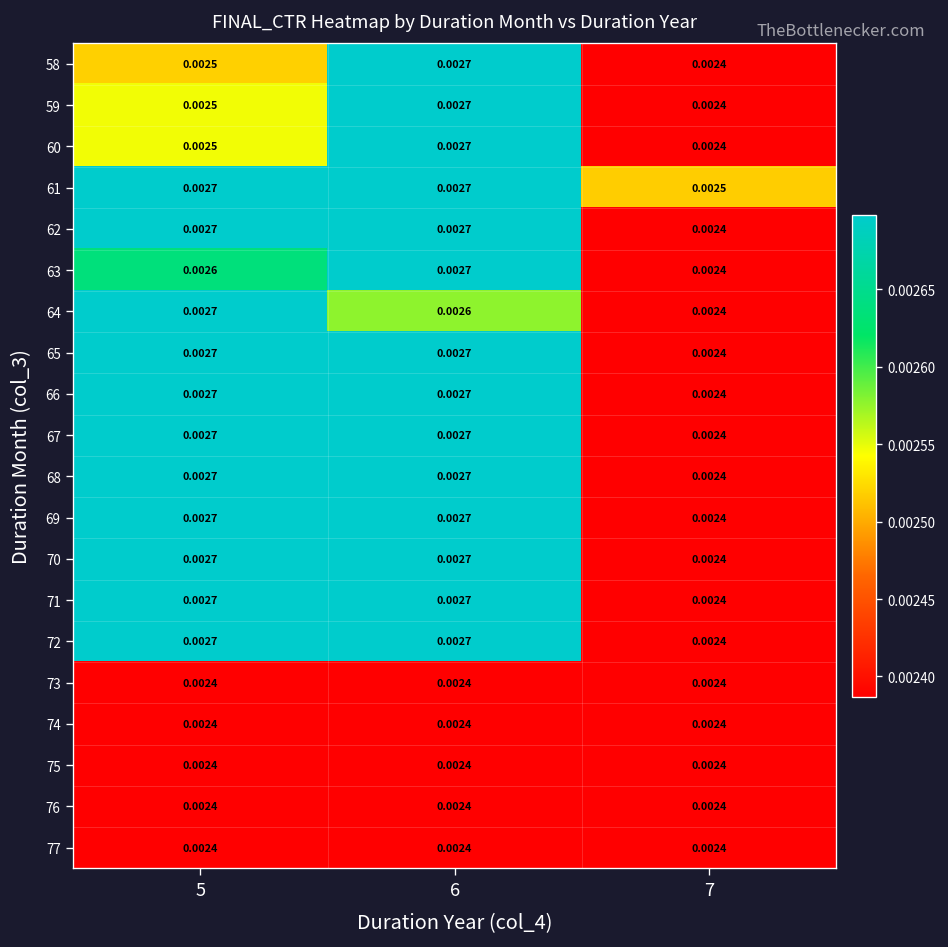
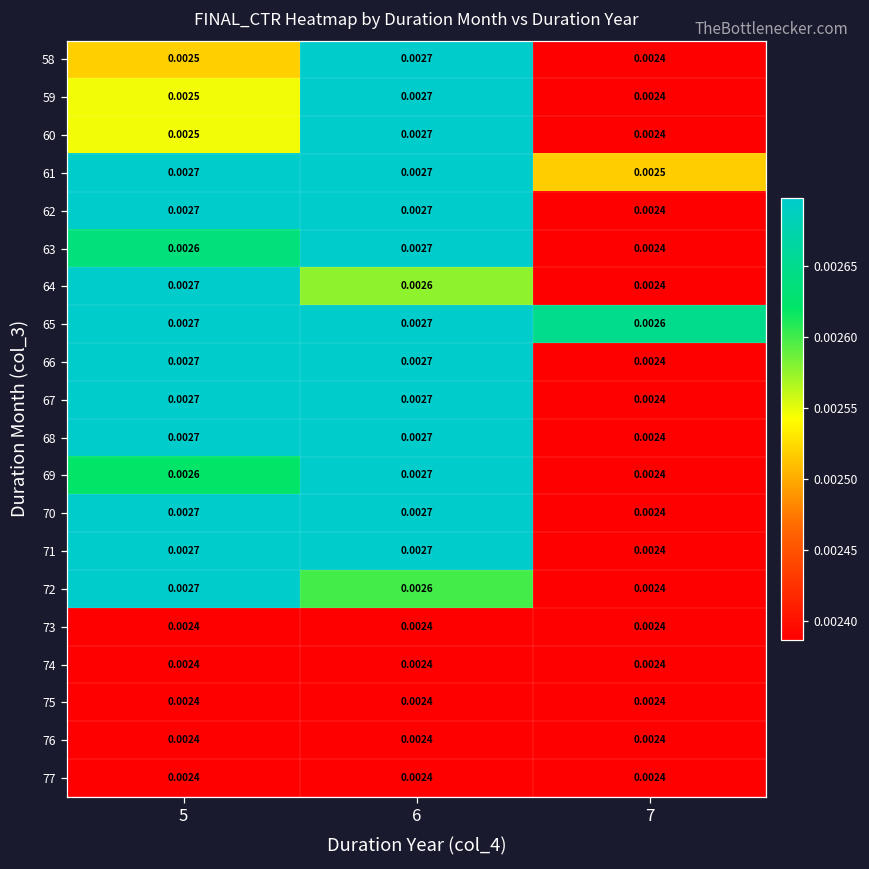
  {
    "58": {
      "5": 0.0025,
      "6": 0.0027,
      "7": 0.0024
    },
    "59": {
      "5": 0.0025,
      "6": 0.0027,
      "7": 0.0024
    },
    "60": {
      "5": 0.0025,
      "6": 0.0027,
      "7": 0.0024
    },
    "61": {
      "5": 0.0027,
      "6": 0.0027,
      "7": 0.0025
    },
    "62": {
      "5": 0.0027,
      "6": 0.0027,
      "7": 0.0024
    },
    "63": {
      "5": 0.0026,
      "6": 0.0027,
      "7": 0.0024
    },
    "64": {
      "5": 0.0027,
      "6": 0.0026,
      "7": 0.0024
    },
    "65": {
      "5": 0.0027,
      "6": 0.0027,
-     "7": 0.0024
+     "7": 0.0026
    },
    "66": {
      "5": 0.0027,
      "6": 0.0027,
      "7": 0.0024
    },
    "67": {
      "5": 0.0027,
      "6": 0.0027,
      "7": 0.0024
    },
    "68": {
      "5": 0.0027,
      "6": 0.0027,
      "7": 0.0024
    },
    "69": {
-     "5": 0.0027,
+     "5": 0.0026,
      "6": 0.0027,
      "7": 0.0024
    },
    "70": {
      "5": 0.0027,
      "6": 0.0027,
      "7": 0.0024
    },
    "71": {
      "5": 0.0027,
      "6": 0.0027,
      "7": 0.0024
    },
    "72": {
      "5": 0.0027,
-     "6": 0.0027,
+     "6": 0.0026,
      "7": 0.0024
    },
    "73": {
      "5": 0.0024,
      "6": 0.0024,
      "7": 0.0024
    },
    "74": {
      "5": 0.0024,
      "6": 0.0024,
      "7": 0.0024
    },
    "75": {
      "5": 0.0024,
      "6": 0.0024,
      "7": 0.0024
    },
    "76": {
      "5": 0.0024,
      "6": 0.0024,
      "7": 0.0024
    },
    "77": {
      "5": 0.0024,
      "6": 0.0024,
      "7": 0.0024
    }
  }
